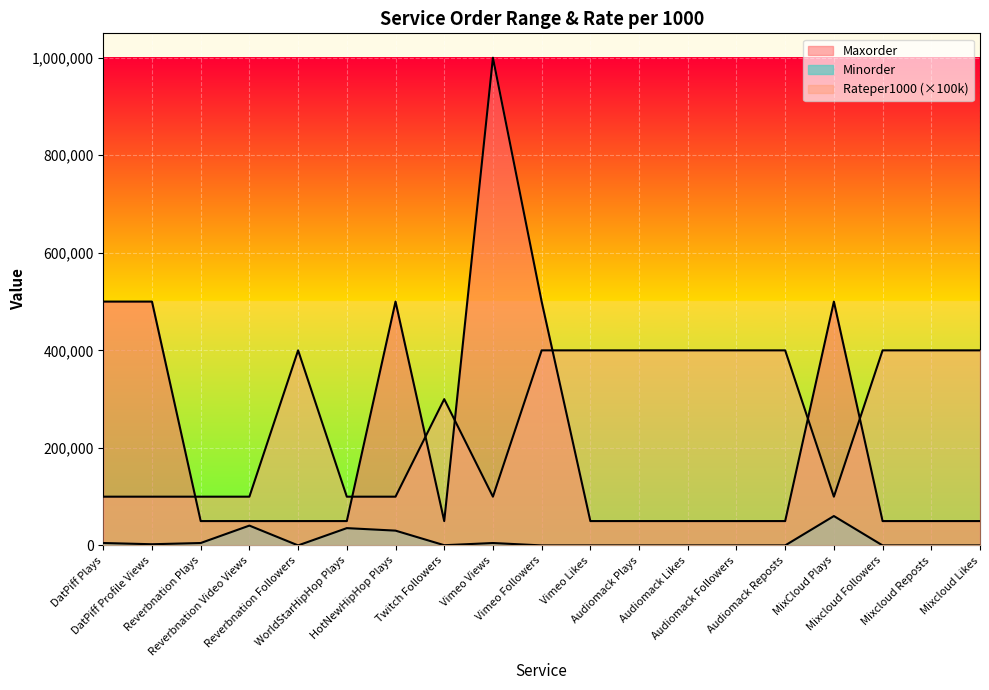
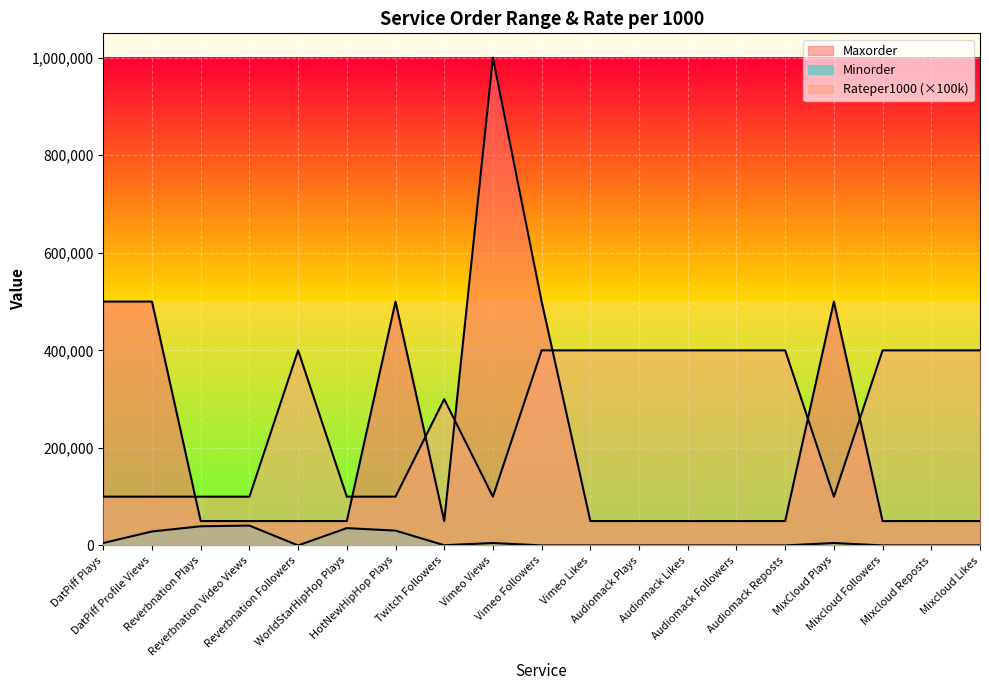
  {
    "Minorder": {
      "DatPiff Plays": "10,000",
-     "DatPiff Profile Views": "0",
-     "Reverbnation Plays": "10,000",
+     "DatPiff Profile Views": "30,000",
+     "Reverbnation Plays": "40,000",
      "Reverbnation Video Views": "40,000",
      "Reverbnation Followers": "0",
      "WorldStarHipHop Plays": "40,000",
      "HotNewHipHop Plays": "30,000",
      "Twitch Followers": "0",
      "Vimeo Views": "10,000",
      "Vimeo Followers": "0",
      "Vimeo Likes": "0",
      "Audiomack Plays": "0",
      "Audiomack Likes": "0",
      "Audiomack Followers": "0",
      "Audiomack Reposts": "0",
-     "MixCloud Plays": "60,000",
+     "MixCloud Plays": "10,000",
      "Mixcloud Followers": "0",
      "Mixcloud Reposts": "0",
      "Mixcloud Likes": "0"
    }
  }
